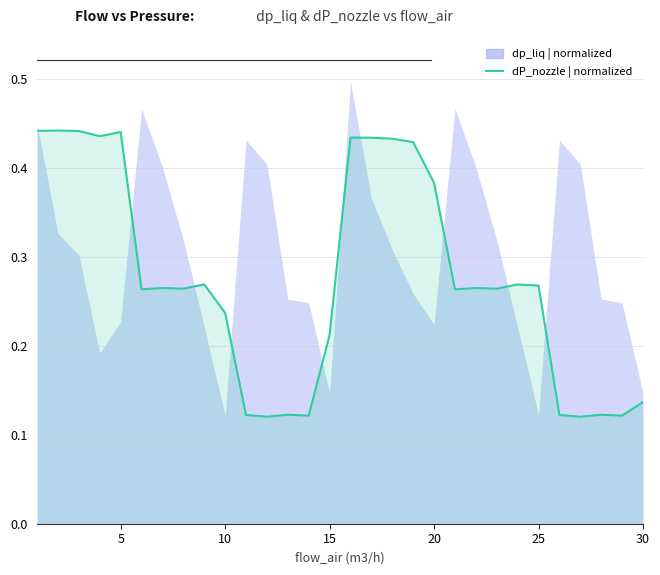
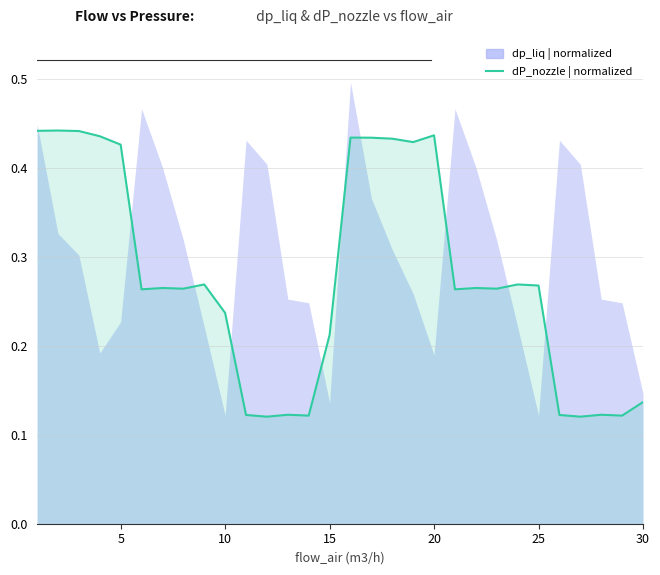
  {
    "dP_nozzle | normalized": {
-     "5": 0.44,
+     "5": 0.43,
      "10": 0.24,
      "15": 0.21,
-     "20": 0.38,
+     "20": 0.44,
      "25": 0.27,
      "30": 0.14
    },
    "dp_liq | normalized": {
      "5": 0.23,
      "10": 0.12,
-     "15": 0.15,
-     "20": 0.22,
+     "15": 0.14,
+     "20": 0.19,
      "25": 0.12,
      "30": 0.15
    }
  }
